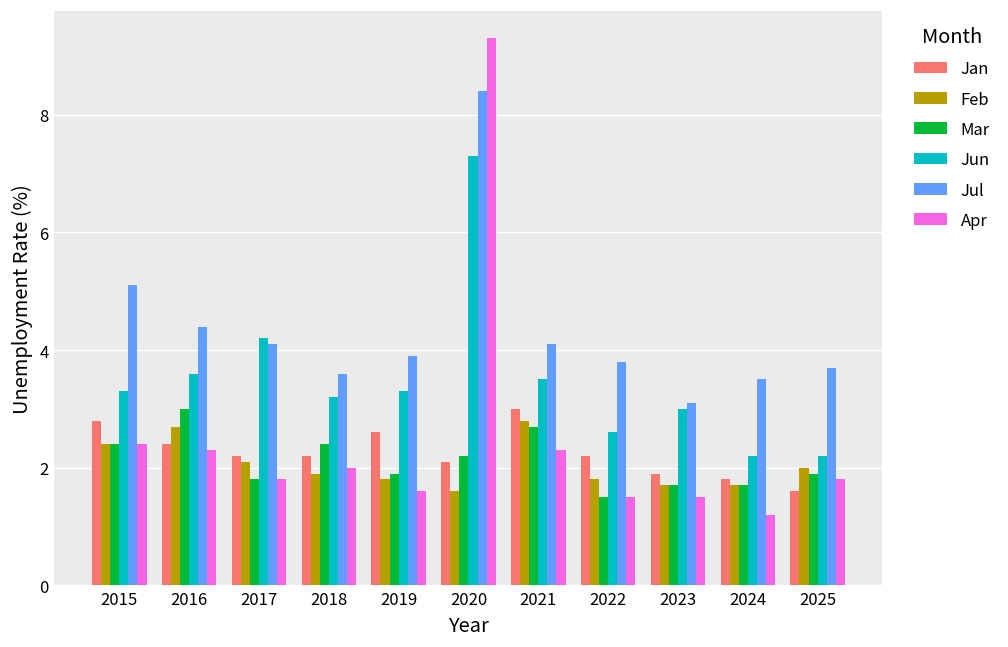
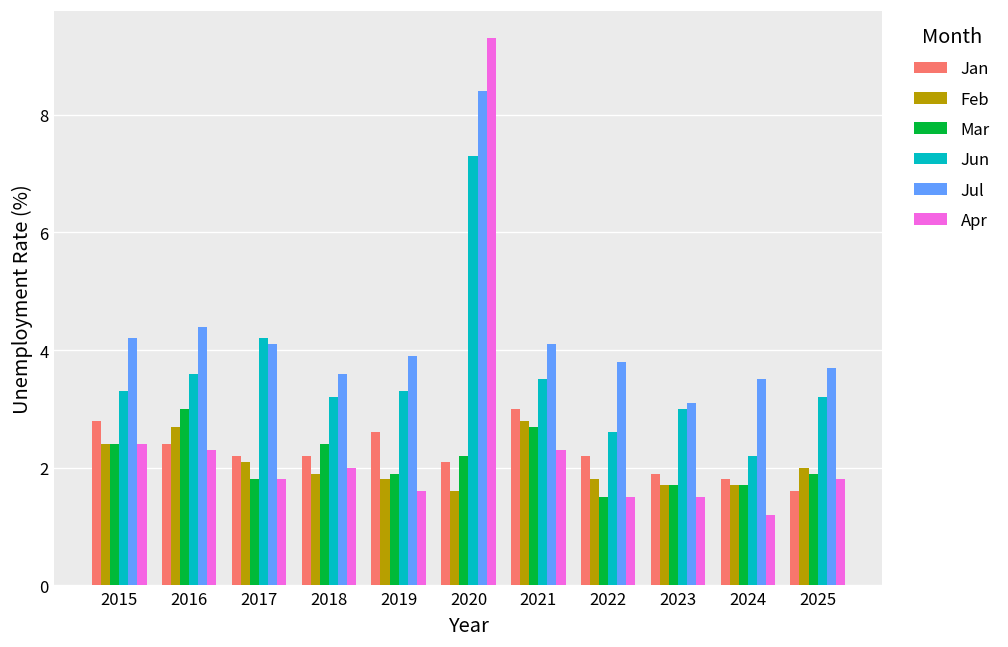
  {
    "Jan": {
      "2015": 2.8,
      "2016": 2.4,
      "2017": 2.2,
      "2018": 2.2,
      "2019": 2.6,
      "2020": 2.1,
      "2021": 3.0,
      "2022": 2.2,
      "2023": 1.9,
      "2024": 1.8,
      "2025": 1.6
    },
    "Feb": {
      "2015": 2.4,
      "2016": 2.7,
      "2017": 2.1,
      "2018": 1.9,
      "2019": 1.8,
      "2020": 1.6,
      "2021": 2.8,
      "2022": 1.8,
      "2023": 1.7,
      "2024": 1.7,
      "2025": 2.0
    },
    "Mar": {
      "2015": 2.4,
      "2016": 3.0,
      "2017": 1.8,
      "2018": 2.4,
      "2019": 1.9,
      "2020": 2.2,
      "2021": 2.7,
      "2022": 1.5,
      "2023": 1.7,
      "2024": 1.7,
      "2025": 1.9
    },
    "Jun": {
      "2015": 3.3,
      "2016": 3.6,
      "2017": 4.2,
      "2018": 3.2,
      "2019": 3.3,
      "2020": 7.3,
      "2021": 3.5,
      "2022": 2.6,
      "2023": 3.0,
      "2024": 2.2,
-     "2025": 2.2
+     "2025": 3.2
    },
    "Jul": {
-     "2015": 5.1,
+     "2015": 4.2,
      "2016": 4.4,
      "2017": 4.1,
      "2018": 3.6,
      "2019": 3.9,
      "2020": 8.4,
      "2021": 4.1,
      "2022": 3.8,
      "2023": 3.1,
      "2024": 3.5,
      "2025": 3.7
    },
    "Apr": {
      "2015": 2.4,
      "2016": 2.3,
      "2017": 1.8,
      "2018": 2.0,
      "2019": 1.6,
      "2020": 9.3,
      "2021": 2.3,
      "2022": 1.5,
      "2023": 1.5,
      "2024": 1.2,
      "2025": 1.8
    }
  }
